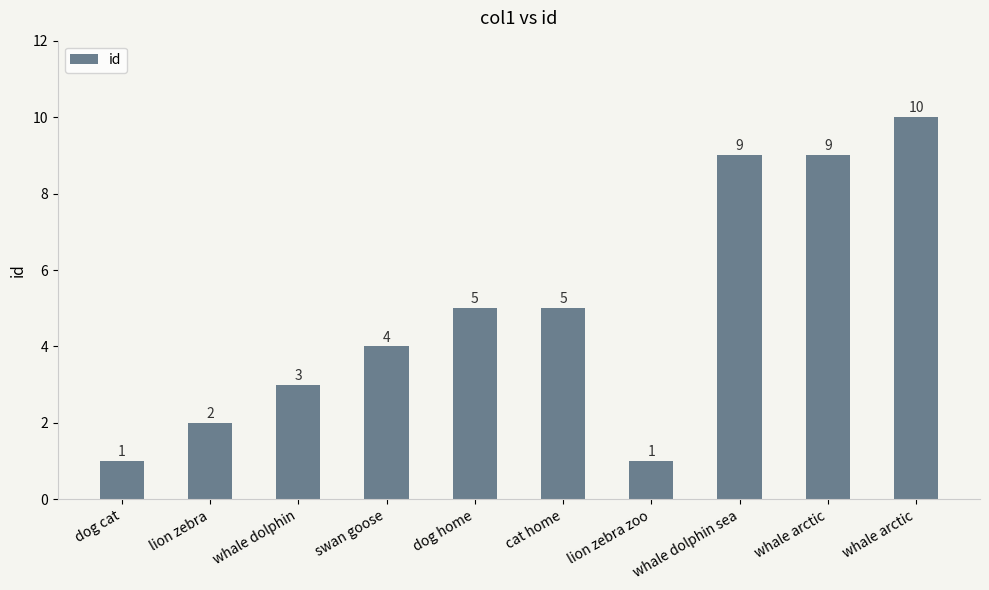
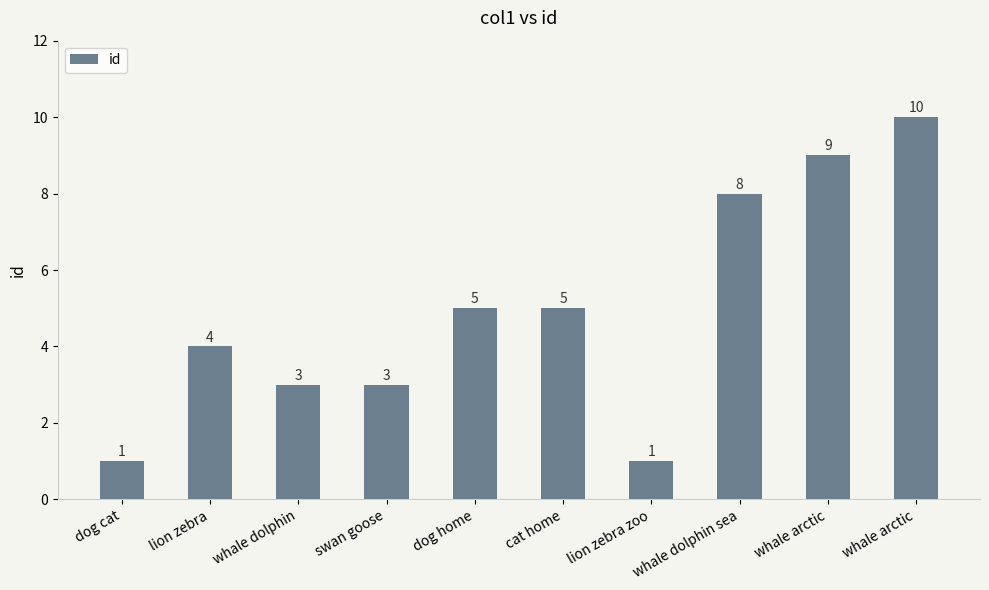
  {
    "dog cat": 1,
-   "lion zebra": 2,
+   "lion zebra": 4,
    "whale dolphin": 3,
-   "swan goose": 4,
+   "swan goose": 3,
    "dog home": 5,
    "cat home": 5,
    "lion zebra zoo": 1,
-   "whale dolphin sea": 9
+   "whale dolphin sea": 8
  }
